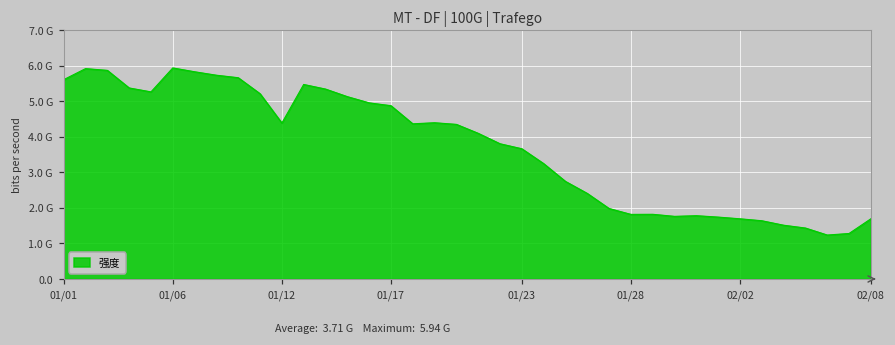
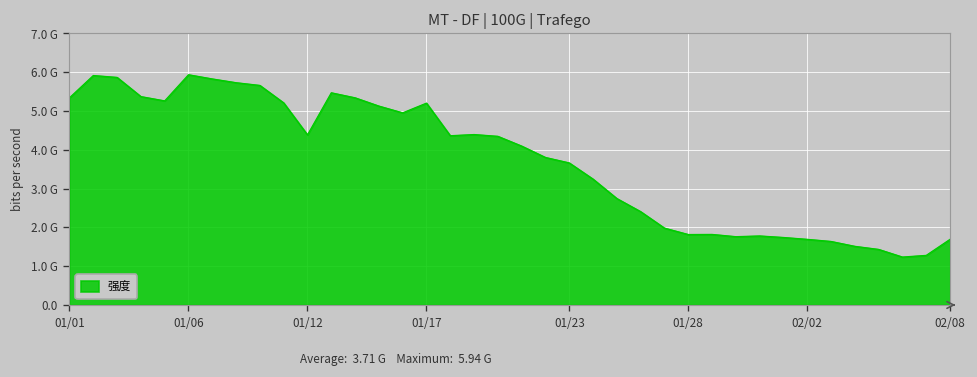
  {
-   "01/01": 5600000000,
+   "01/01": 5300000000,
    "01/06": 5900000000,
    "01/12": 4400000000,
-   "01/17": 4900000000,
+   "01/17": 5200000000,
    "01/23": 3700000000,
    "01/28": 1800000000,
    "02/02": 1700000000,
    "02/08": 1700000000
  }
